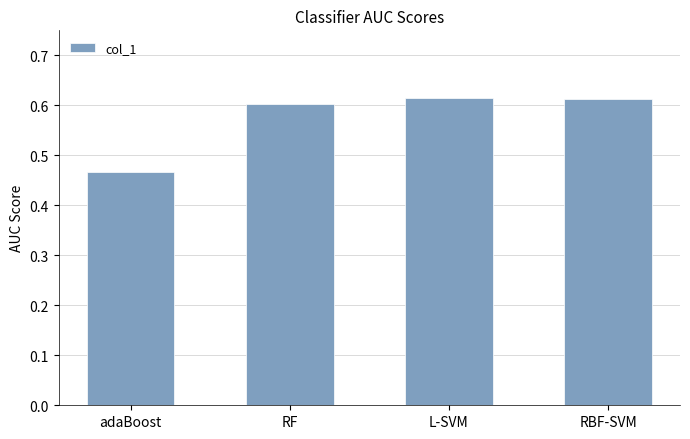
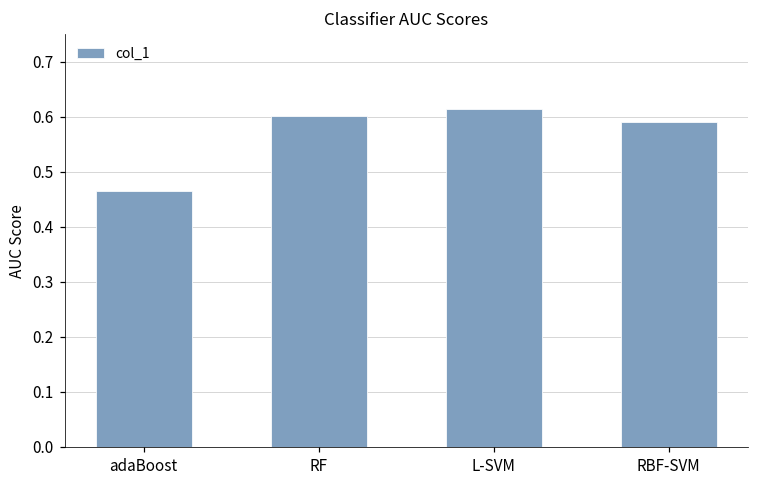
  {
    "adaBoost": 0.47,
    "RF": 0.60,
    "L-SVM": 0.62,
-   "RBF-SVM": 0.61
+   "RBF-SVM": 0.59
  }
